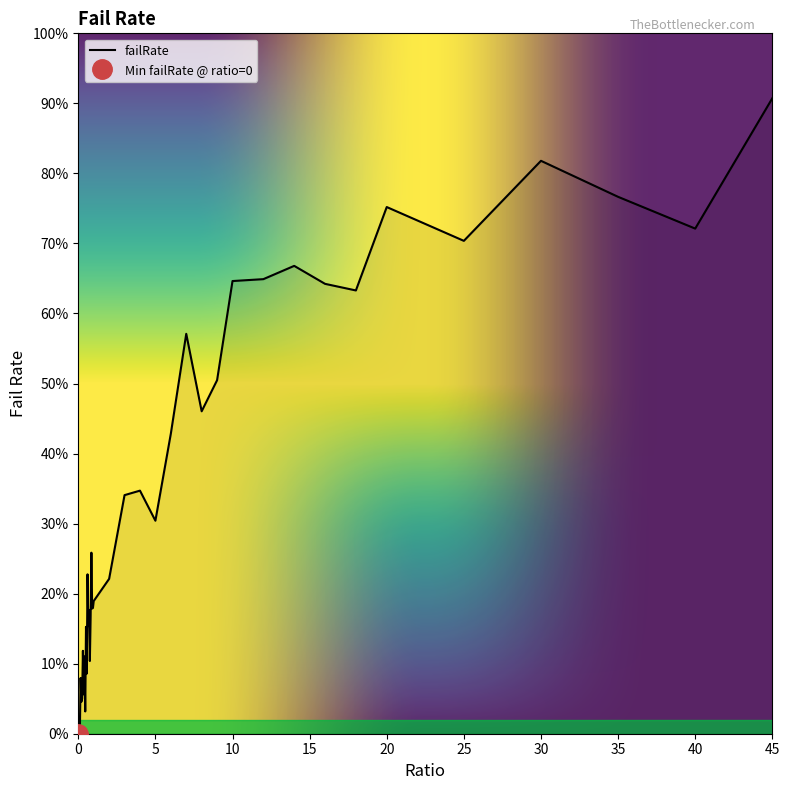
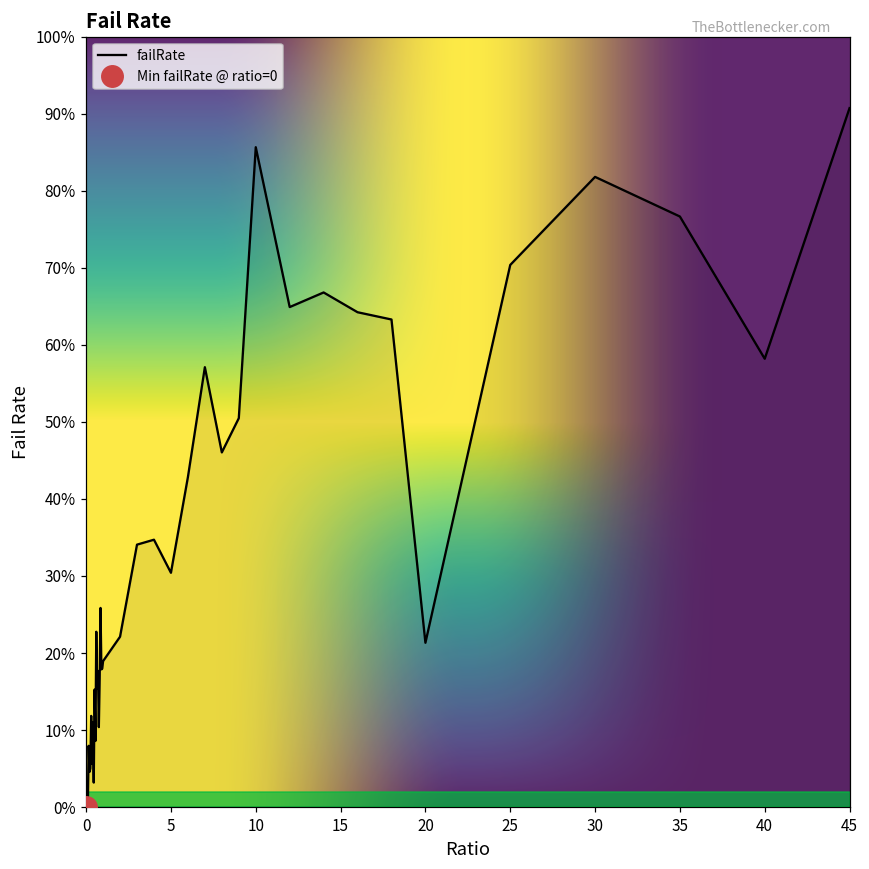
  {
    "failRate": {
      "5": "30%",
-     "10": "65%",
-     "20": "75%",
+     "10": "86%",
+     "20": "21%",
      "25": "70%",
      "30": "82%",
      "35": "77%",
-     "40": "72%",
+     "40": "58%",
      "45": "91%"
    }
  }
